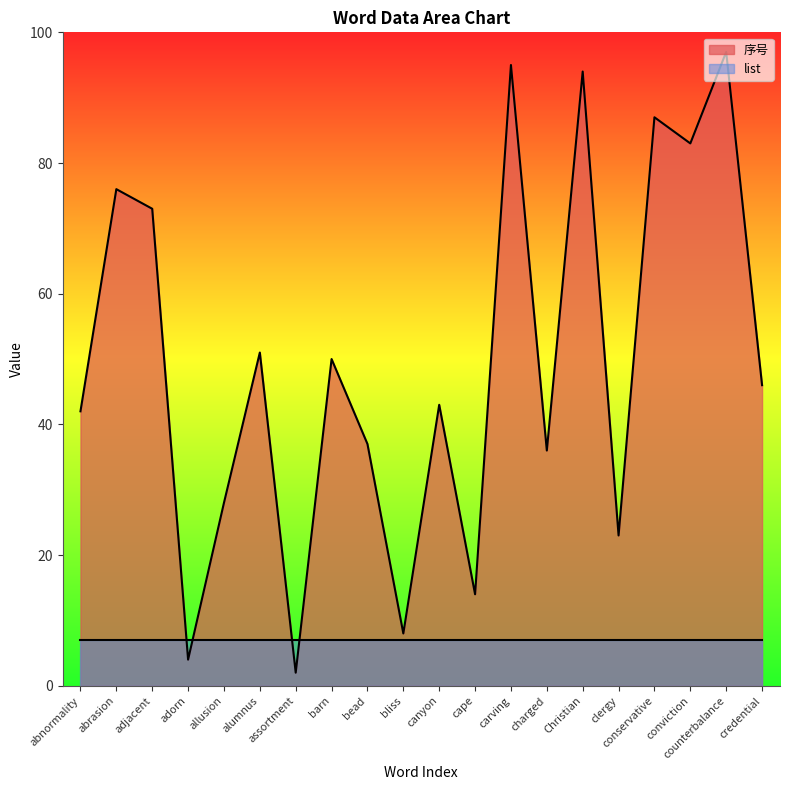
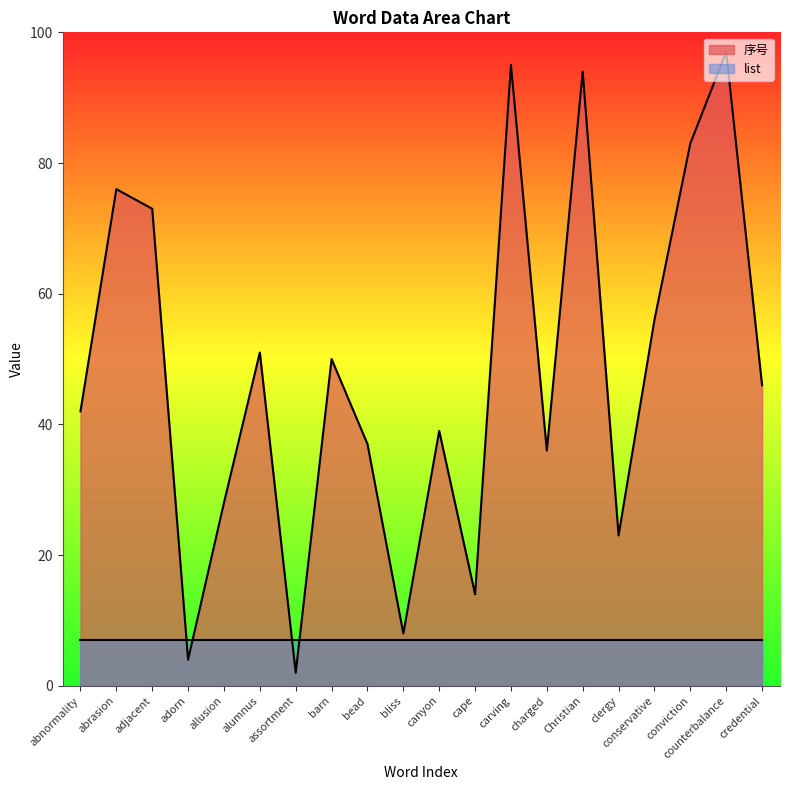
  {
    "序号": {
      "abnormality": 42,
      "abrasion": 76,
      "adjacent": 73,
      "adorn": 4,
      "allusion": 28,
      "alumnus": 51,
      "assortment": 2,
      "barn": 50,
      "bead": 37,
      "bliss": 8,
-     "canyon": 43,
+     "canyon": 39,
      "cape": 14,
      "carving": 95,
      "charged": 36,
      "Christian": 94,
      "clergy": 23,
-     "conservative": 87,
+     "conservative": 56,
      "conviction": 83,
      "credential": 46
    },
    "list": {
      "abnormality": 7,
      "abrasion": 7,
      "adjacent": 7,
      "adorn": 7,
      "allusion": 7,
      "alumnus": 7,
      "assortment": 7,
      "barn": 7,
      "bead": 7,
      "bliss": 7,
      "canyon": 7,
      "cape": 7,
      "carving": 7,
      "charged": 7,
      "Christian": 7,
      "clergy": 7,
      "conservative": 7,
      "conviction": 7,
      "counterbalance": 7,
      "credential": 7
    }
  }
